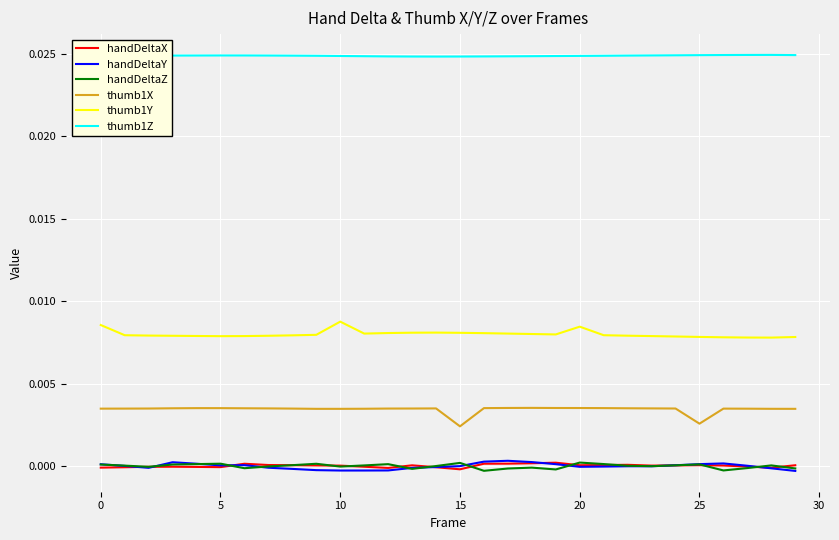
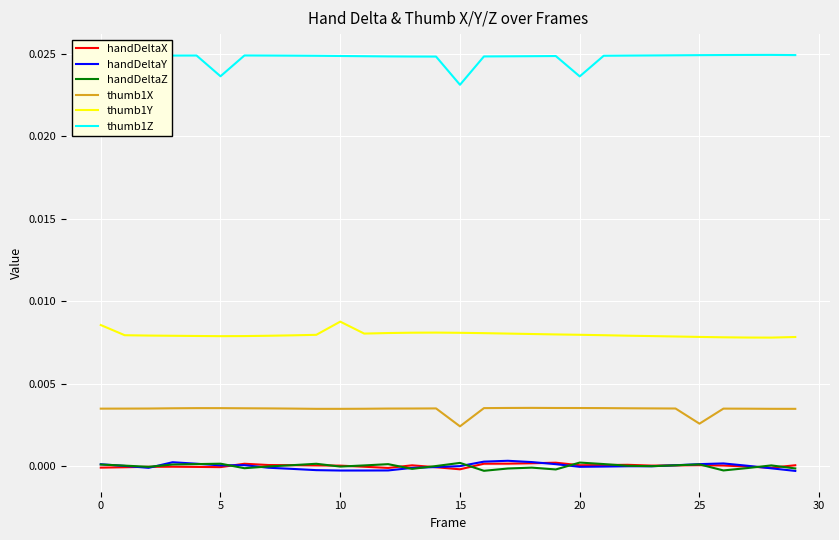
  {
    "handDeltaX": {
      "0": -0.0001,
      "15": -0.0002
    },
    "handDeltaY": {
      "10": -0.0003,
      "15": 0.0000
    },
    "handDeltaZ": {
      "15": 0.0002,
      "20": 0.0002
    },
    "thumb1X": {
      "0": 0.0035,
      "5": 0.0035,
      "10": 0.0035,
      "15": 0.0024,
      "20": 0.0035,
      "25": 0.0026
    },
    "thumb1Y": {
      "0": 0.0086,
      "5": 0.0079,
      "10": 0.0088,
      "15": 0.0081,
-     "20": 0.0085,
+     "20": 0.0080,
      "25": 0.0078
    },
    "thumb1Z": {
-     "5": 0.0249,
+     "5": 0.0236,
      "10": 0.0249,
-     "15": 0.0248,
-     "20": 0.0249,
+     "15": 0.0231,
+     "20": 0.0236,
      "25": 0.0249
    }
  }
